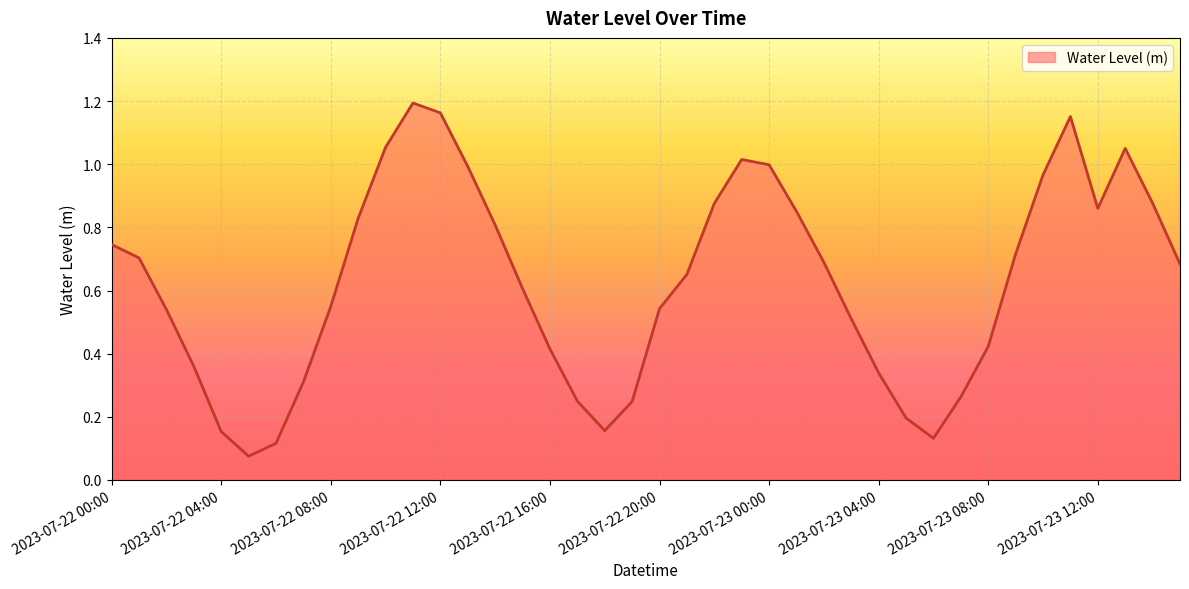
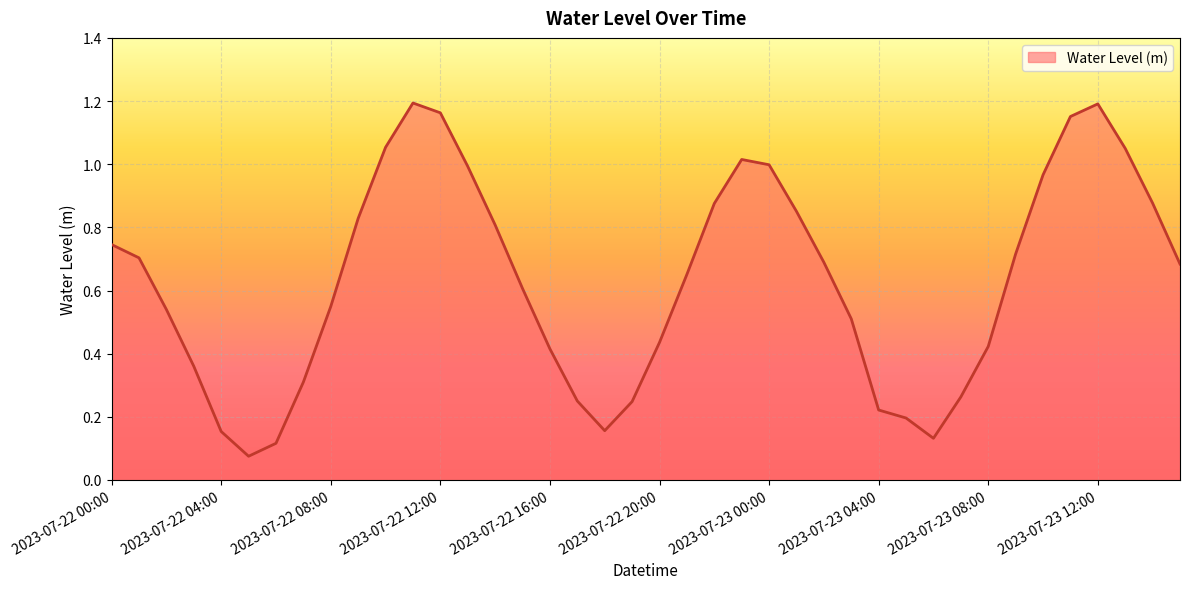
  {
    "2023-07-22 00:00": 0.75,
    "2023-07-22 04:00": 0.15,
    "2023-07-22 08:00": 0.55,
    "2023-07-22 12:00": 1.16,
    "2023-07-22 16:00": 0.42,
-   "2023-07-22 20:00": 0.54,
+   "2023-07-22 20:00": 0.44,
    "2023-07-23 00:00": 1.00,
-   "2023-07-23 04:00": 0.34,
+   "2023-07-23 04:00": 0.22,
    "2023-07-23 08:00": 0.42,
-   "2023-07-23 12:00": 0.86
+   "2023-07-23 12:00": 1.19
  }
